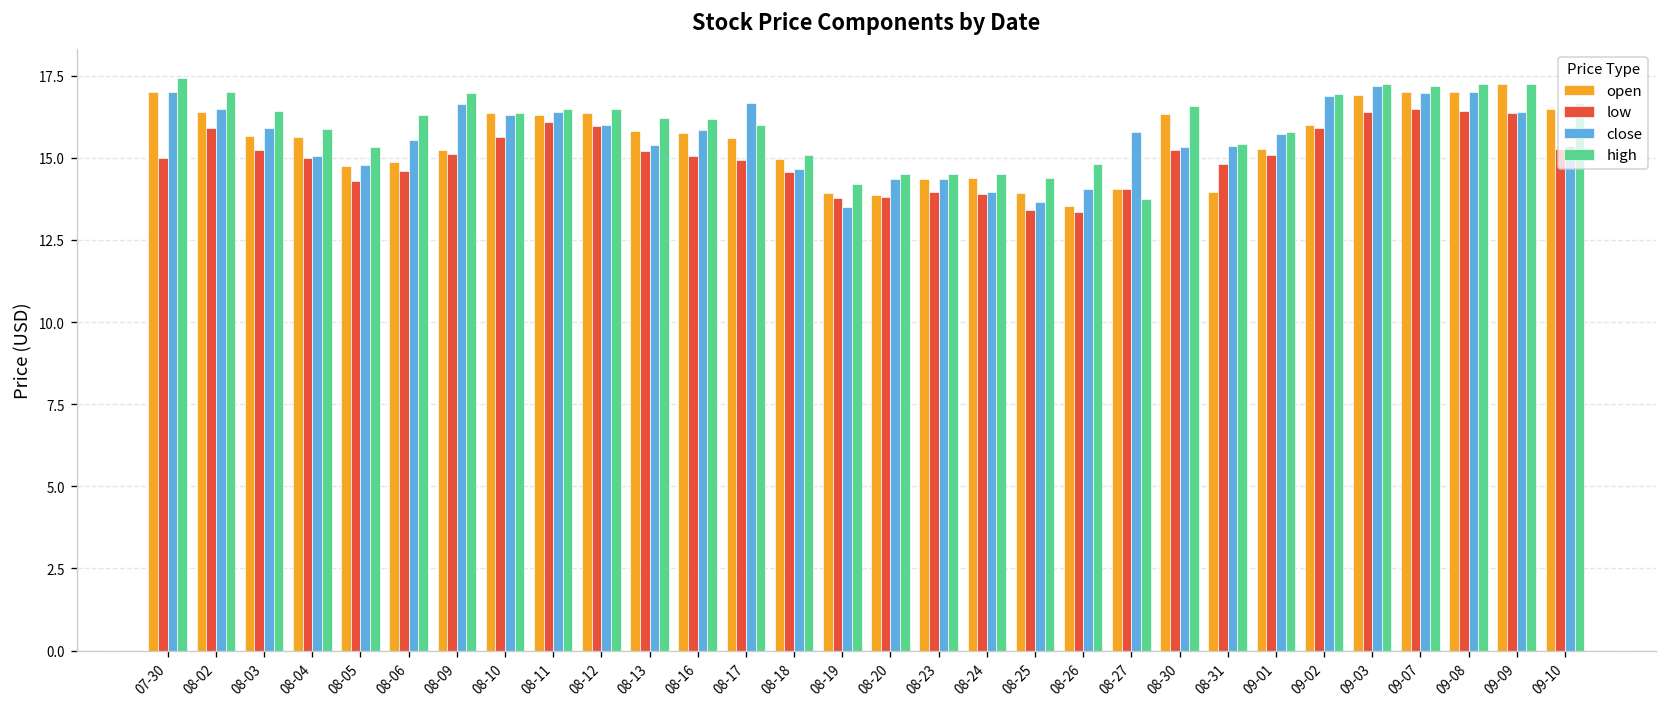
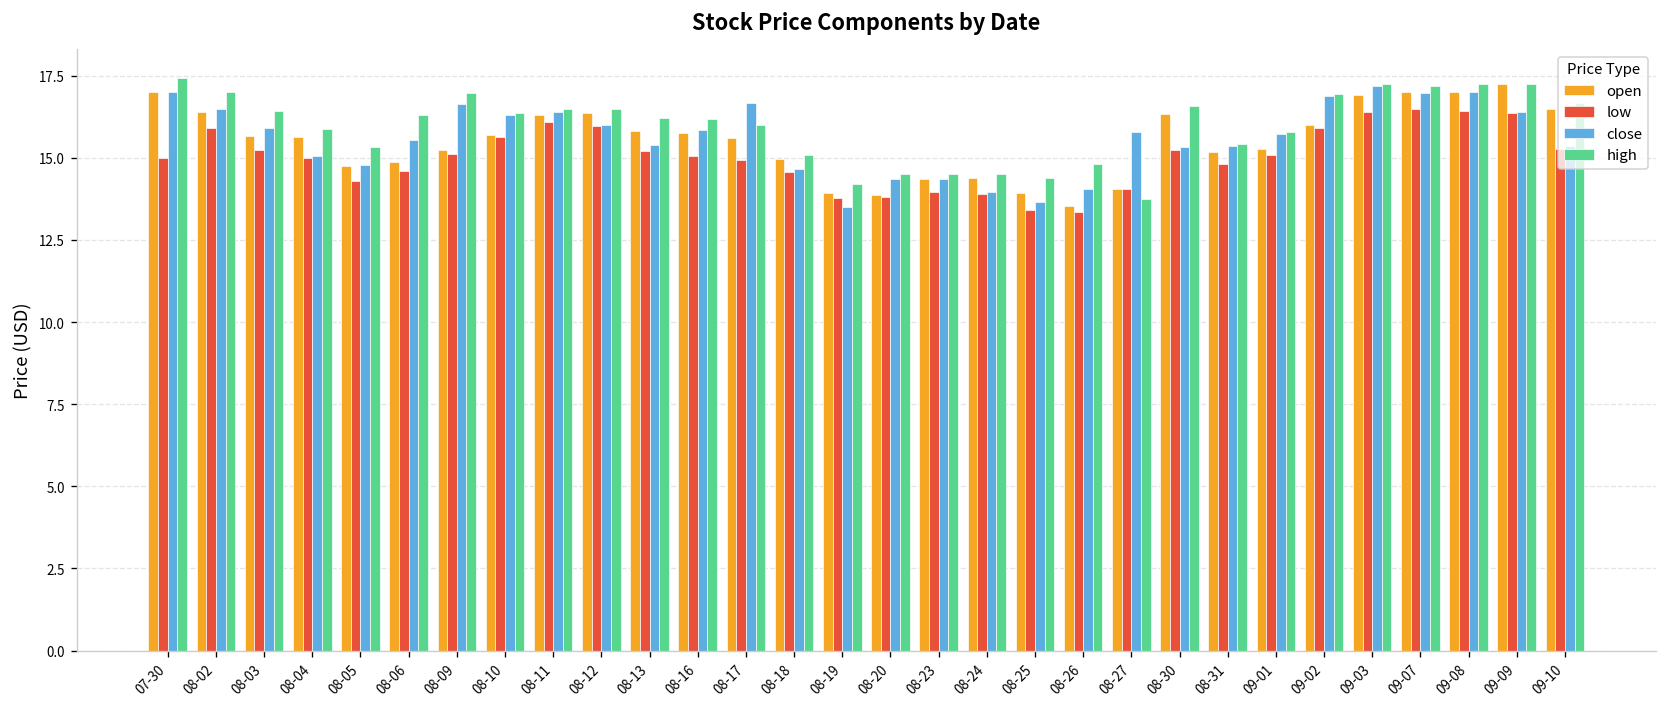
  {
    "open": {
      "07-30": 17.0,
      "08-02": 16.4,
      "08-03": 15.7,
      "08-04": 15.6,
      "08-05": 14.7,
      "08-06": 14.9,
      "08-09": 15.3,
-     "08-10": 16.4,
+     "08-10": 15.7,
      "08-11": 16.3,
      "08-12": 16.4,
      "08-13": 15.8,
      "08-16": 15.8,
      "08-17": 15.6,
      "08-18": 15.0,
      "08-19": 13.9,
      "08-20": 13.9,
      "08-23": 14.3,
      "08-24": 14.4,
      "08-25": 13.9,
      "08-26": 13.5,
      "08-27": 14.1,
      "08-30": 16.3,
-     "08-31": 14.0,
+     "08-31": 15.2,
      "09-01": 15.3,
      "09-02": 16.0,
      "09-03": 16.9,
      "09-07": 17.0,
      "09-08": 17.0,
      "09-09": 17.3,
      "09-10": 16.5
    },
    "low": {
      "07-30": 15.0,
      "08-02": 15.9,
      "08-03": 15.3,
      "08-04": 15.0,
      "08-05": 14.3,
      "08-06": 14.6,
      "08-09": 15.1,
      "08-10": 15.6,
      "08-11": 16.1,
      "08-12": 16.0,
      "08-13": 15.2,
      "08-16": 15.1,
      "08-17": 14.9,
      "08-18": 14.6,
      "08-19": 13.8,
      "08-20": 13.8,
      "08-23": 14.0,
      "08-24": 13.9,
      "08-25": 13.4,
      "08-26": 13.3,
      "08-27": 14.1,
      "08-30": 15.3,
      "08-31": 14.8,
      "09-01": 15.1,
      "09-02": 15.9,
      "09-03": 16.4,
      "09-07": 16.5,
      "09-08": 16.4,
      "09-09": 16.4
    },
    "close": {
      "07-30": 17.0,
      "08-02": 16.5,
      "08-03": 15.9,
      "08-04": 15.1,
      "08-05": 14.8,
      "08-06": 15.5,
      "08-09": 16.6,
      "08-10": 16.3,
      "08-11": 16.4,
      "08-12": 16.0,
      "08-13": 15.4,
      "08-16": 15.9,
      "08-17": 16.7,
      "08-18": 14.7,
      "08-19": 13.5,
      "08-20": 14.3,
      "08-23": 14.3,
      "08-24": 14.0,
      "08-25": 13.7,
      "08-26": 14.1,
      "08-27": 15.8,
      "08-30": 15.3,
      "08-31": 15.4,
      "09-01": 15.7,
      "09-02": 16.9,
      "09-03": 17.2,
      "09-07": 17.0,
      "09-08": 17.0,
      "09-09": 16.4
    },
    "high": {
      "07-30": 17.4,
      "08-02": 17.0,
      "08-03": 16.4,
      "08-04": 15.9,
      "08-05": 15.3,
      "08-06": 16.3,
      "08-09": 17.0,
      "08-10": 16.4,
      "08-11": 16.5,
      "08-12": 16.5,
      "08-13": 16.2,
      "08-16": 16.2,
      "08-17": 16.0,
      "08-18": 15.1,
      "08-19": 14.2,
      "08-20": 14.5,
      "08-23": 14.5,
      "08-24": 14.5,
      "08-25": 14.4,
      "08-26": 14.8,
      "08-27": 13.7,
      "08-30": 16.6,
      "08-31": 15.4,
      "09-01": 15.8,
      "09-02": 16.9,
      "09-03": 17.3,
      "09-07": 17.2,
      "09-08": 17.3,
      "09-09": 17.3
    }
  }
